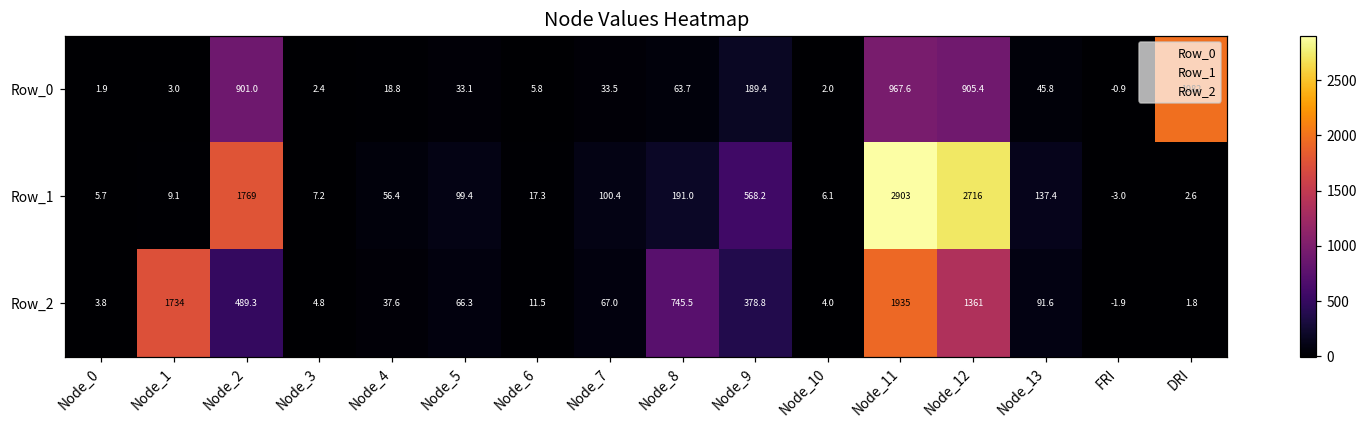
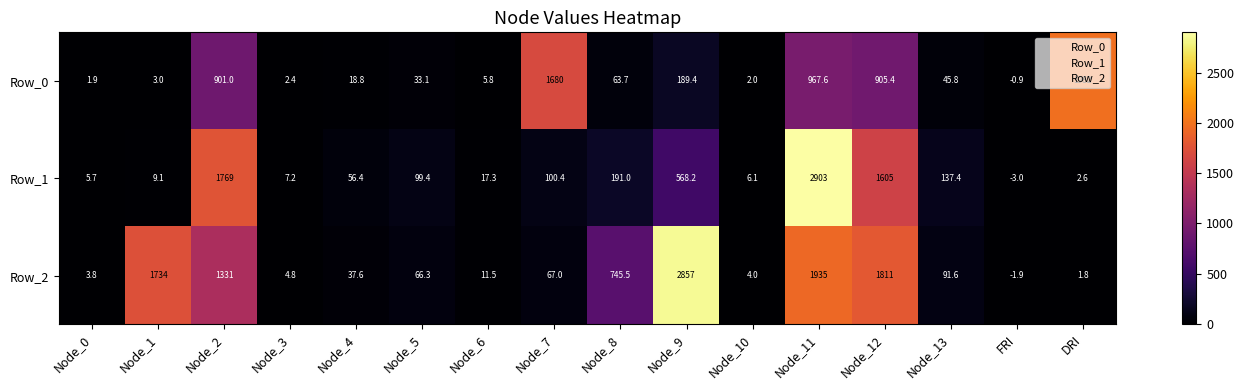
  {
    "Row_0": {
      "Node_0": 1.9,
      "Node_1": 3.0,
      "Node_2": 901.0,
      "Node_3": 2.4,
      "Node_4": 18.8,
      "Node_5": 33.1,
      "Node_6": 5.8,
-     "Node_7": 33.5,
+     "Node_7": 1680,
      "Node_8": 63.7,
      "Node_9": 189.4,
      "Node_10": 2.0,
      "Node_11": 967.6,
      "Node_12": 905.4,
      "Node_13": 45.8,
      "FRI": -0.9
    },
    "Row_1": {
      "Node_0": 5.7,
      "Node_1": 9.1,
      "Node_2": 1769,
      "Node_3": 7.2,
      "Node_4": 56.4,
      "Node_5": 99.4,
      "Node_6": 17.3,
      "Node_7": 100.4,
      "Node_8": 191.0,
      "Node_9": 568.2,
      "Node_10": 6.1,
      "Node_11": 2903,
-     "Node_12": 2716,
+     "Node_12": 1605,
      "Node_13": 137.4,
      "FRI": -3.0,
      "DRI": 2.6
    },
    "Row_2": {
      "Node_0": 3.8,
      "Node_1": 1734,
-     "Node_2": 489.3,
+     "Node_2": 1331,
      "Node_3": 4.8,
      "Node_4": 37.6,
      "Node_5": 66.3,
      "Node_6": 11.5,
      "Node_7": 67.0,
      "Node_8": 745.5,
-     "Node_9": 378.8,
+     "Node_9": 2857,
      "Node_10": 4.0,
      "Node_11": 1935,
-     "Node_12": 1361,
+     "Node_12": 1811,
      "Node_13": 91.6,
      "FRI": -1.9,
      "DRI": 1.8
    }
  }
